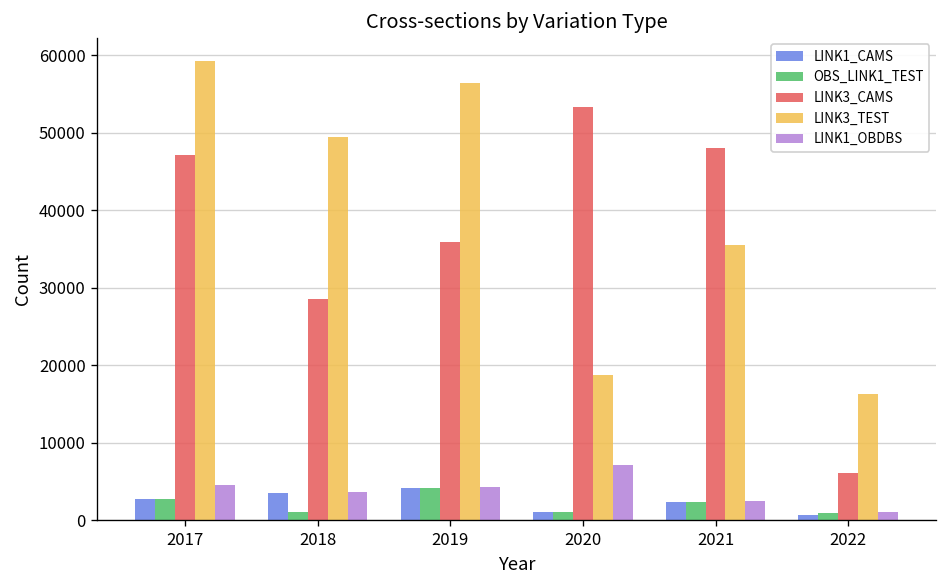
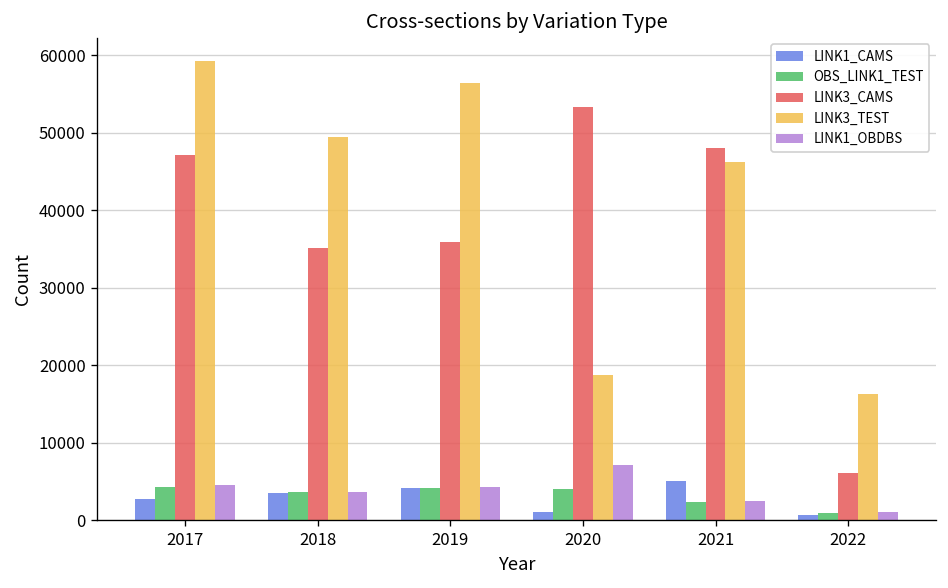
  {
    "LINK1_CAMS": {
      "2017": 3000,
      "2018": 4000,
      "2019": 4000,
      "2020": 1000,
-     "2021": 2000,
+     "2021": 5000,
      "2022": 1000
    },
    "OBS_LINK1_TEST": {
-     "2017": 3000,
-     "2018": 1000,
+     "2017": 4000,
+     "2018": 4000,
      "2019": 4000,
-     "2020": 1000,
+     "2020": 4000,
      "2021": 2000,
      "2022": 1000
    },
    "LINK3_CAMS": {
      "2017": 47000,
-     "2018": 29000,
+     "2018": 35000,
      "2019": 36000,
      "2020": 53000,
      "2021": 48000,
      "2022": 6000
    },
    "LINK3_TEST": {
      "2017": 59000,
      "2018": 49000,
      "2019": 56000,
      "2020": 19000,
-     "2021": 35000,
+     "2021": 46000,
      "2022": 16000
    },
    "LINK1_OBDBS": {
      "2017": 5000,
      "2018": 4000,
      "2019": 4000,
      "2020": 7000,
      "2021": 2000,
      "2022": 1000
    }
  }
